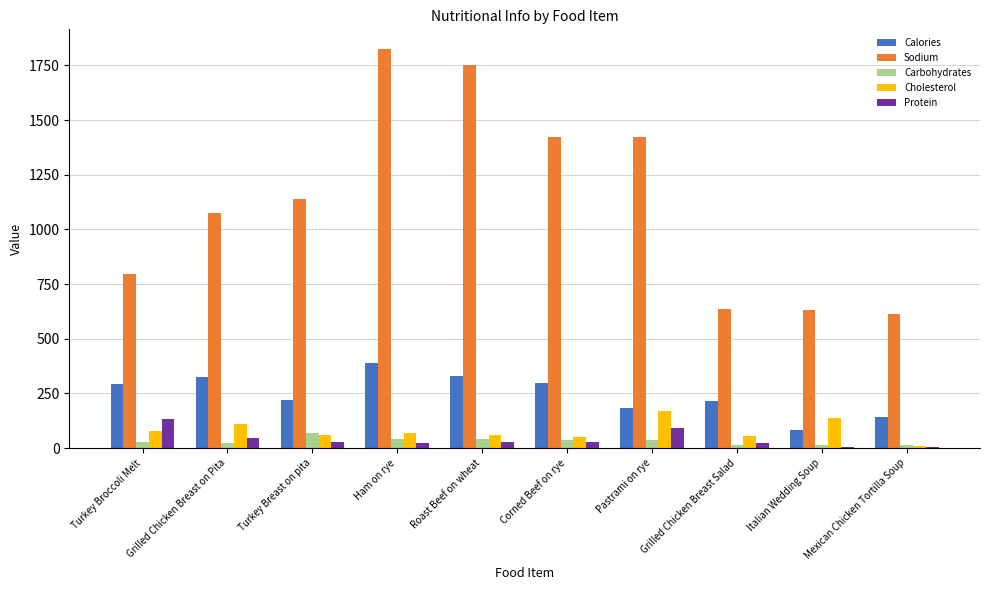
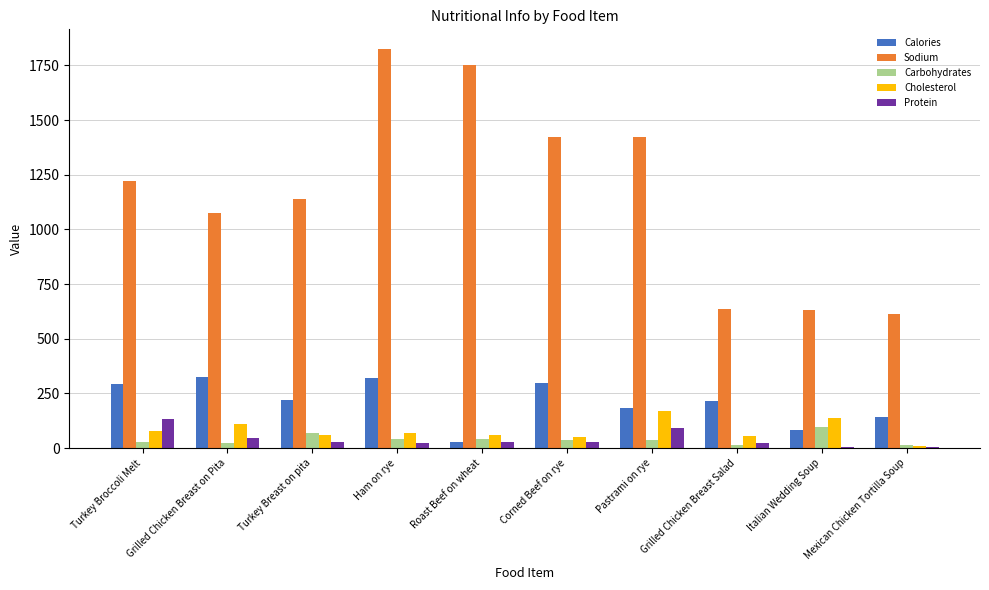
  {
    "Calories": {
      "Turkey Broccoli Melt": 300,
      "Grilled Chicken Breast on Pita": 320,
      "Turkey Breast on pita": 220,
-     "Ham on rye": 390,
-     "Roast Beef on wheat": 330,
+     "Ham on rye": 320,
+     "Roast Beef on wheat": 30,
      "Corned Beef on rye": 300,
      "Pastrami on rye": 180,
      "Grilled Chicken Breast Salad": 220,
      "Italian Wedding Soup": 80,
      "Mexican Chicken Tortilla Soup": 140
    },
    "Sodium": {
-     "Turkey Broccoli Melt": 800,
+     "Turkey Broccoli Melt": 1220,
      "Grilled Chicken Breast on Pita": 1070,
      "Turkey Breast on pita": 1140,
      "Ham on rye": 1820,
      "Roast Beef on wheat": 1750,
      "Corned Beef on rye": 1420,
      "Pastrami on rye": 1420,
      "Grilled Chicken Breast Salad": 640,
      "Italian Wedding Soup": 630,
      "Mexican Chicken Tortilla Soup": 620
    },
    "Carbohydrates": {
      "Turkey Broccoli Melt": 30,
      "Grilled Chicken Breast on Pita": 20,
      "Turkey Breast on pita": 70,
      "Ham on rye": 40,
      "Roast Beef on wheat": 40,
      "Corned Beef on rye": 40,
      "Pastrami on rye": 40,
      "Grilled Chicken Breast Salad": 10,
-     "Italian Wedding Soup": 10,
+     "Italian Wedding Soup": 90,
      "Mexican Chicken Tortilla Soup": 20
    },
    "Cholesterol": {
      "Turkey Broccoli Melt": 80,
      "Grilled Chicken Breast on Pita": 110,
      "Turkey Breast on pita": 60,
      "Ham on rye": 70,
      "Roast Beef on wheat": 60,
      "Corned Beef on rye": 50,
      "Pastrami on rye": 170,
      "Grilled Chicken Breast Salad": 60,
      "Italian Wedding Soup": 140
    },
    "Protein": {
      "Turkey Broccoli Melt": 130,
      "Grilled Chicken Breast on Pita": 40,
      "Turkey Breast on pita": 30,
      "Ham on rye": 30,
      "Roast Beef on wheat": 30,
      "Corned Beef on rye": 30,
      "Pastrami on rye": 90,
      "Grilled Chicken Breast Salad": 30
    }
  }
